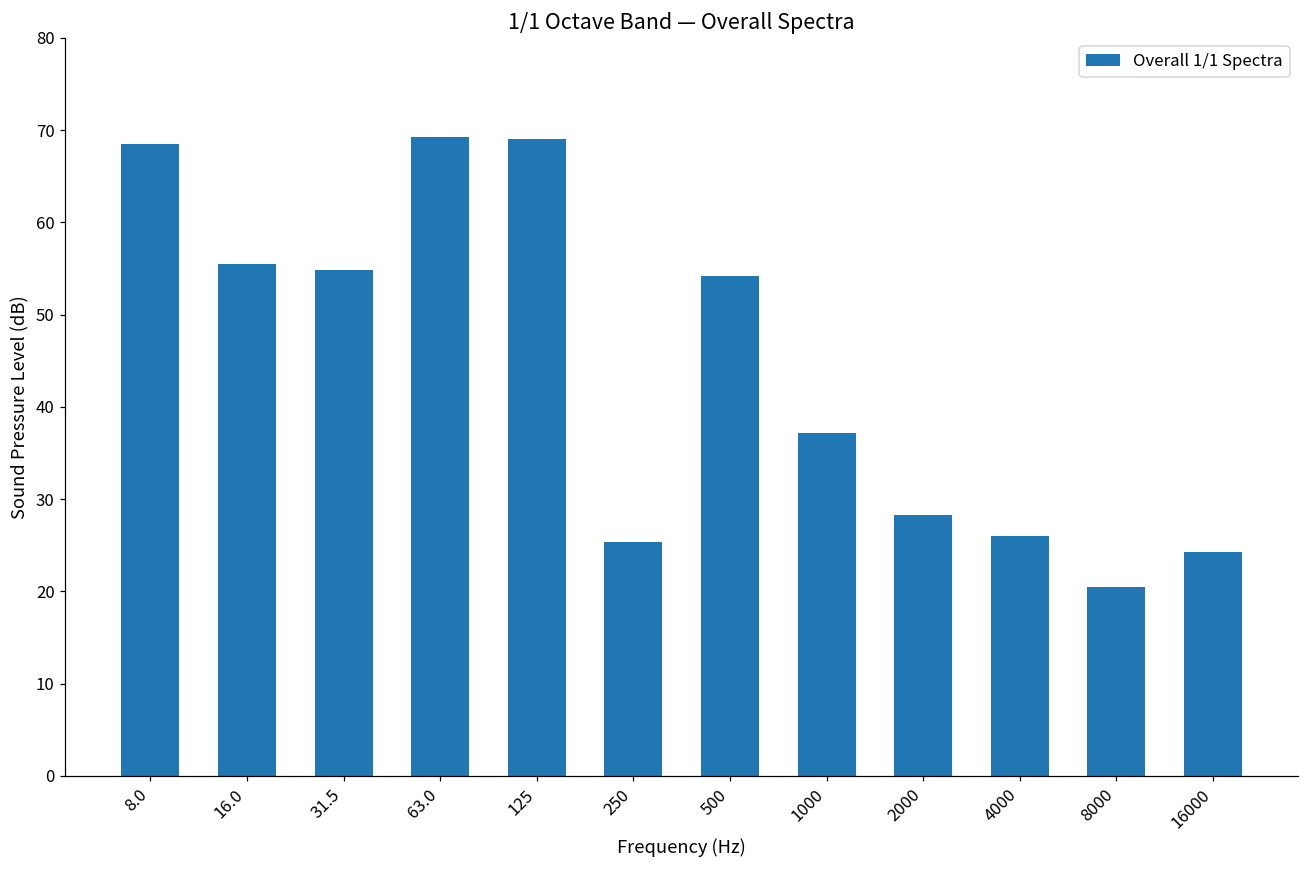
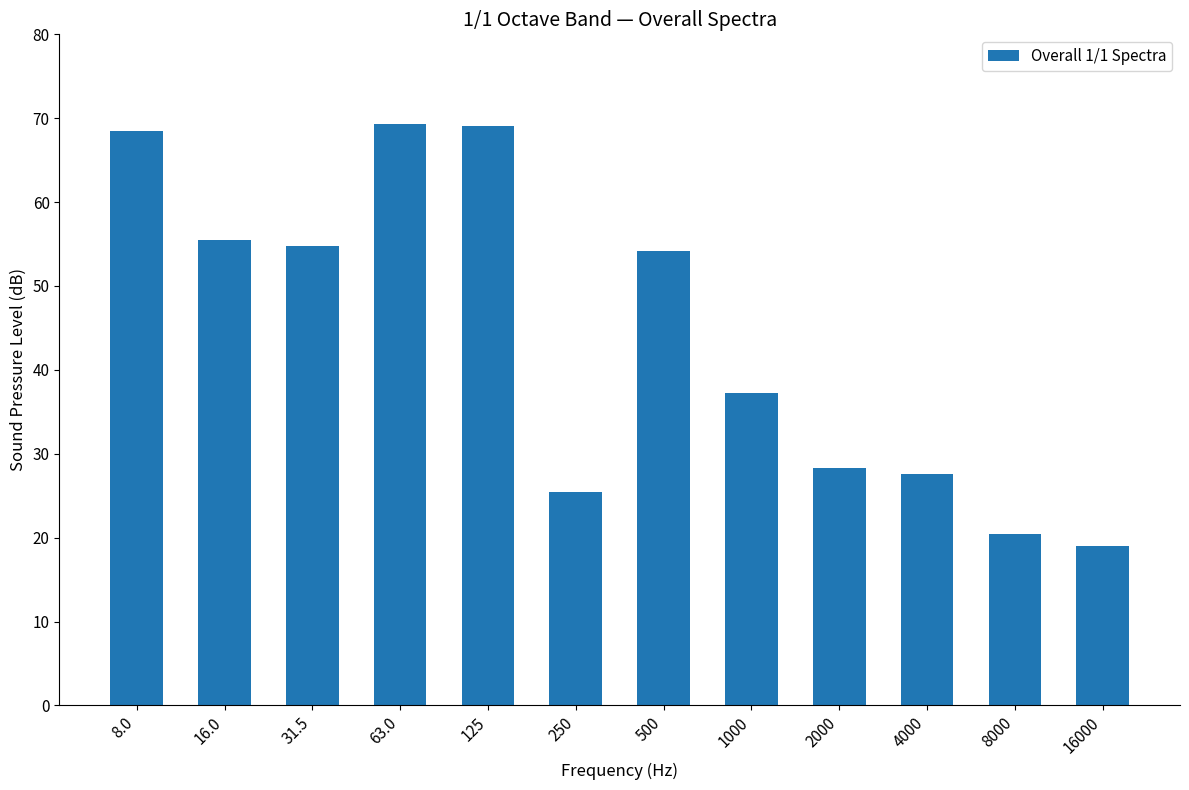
  {
    "8.0": 69,
    "16.0": 55,
    "31.5": 55,
    "63.0": 69,
    "125": 69,
    "250": 25,
    "500": 54,
    "1000": 37,
    "2000": 28,
-   "4000": 26,
+   "4000": 28,
    "8000": 20,
-   "16000": 24
+   "16000": 19
  }
